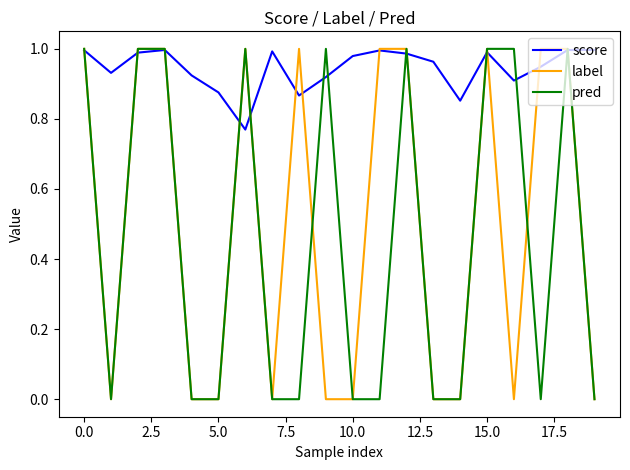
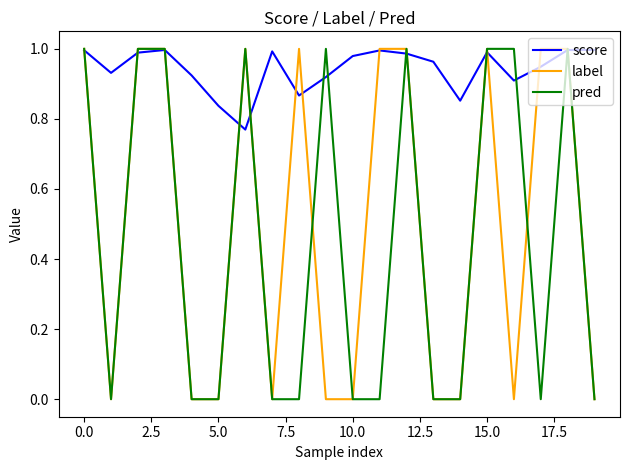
  {
    "score": {
-     "5.0": 0.88,
+     "5.0": 0.84,
      "10.0": 0.98,
      "15.0": 0.99
    }
  }
